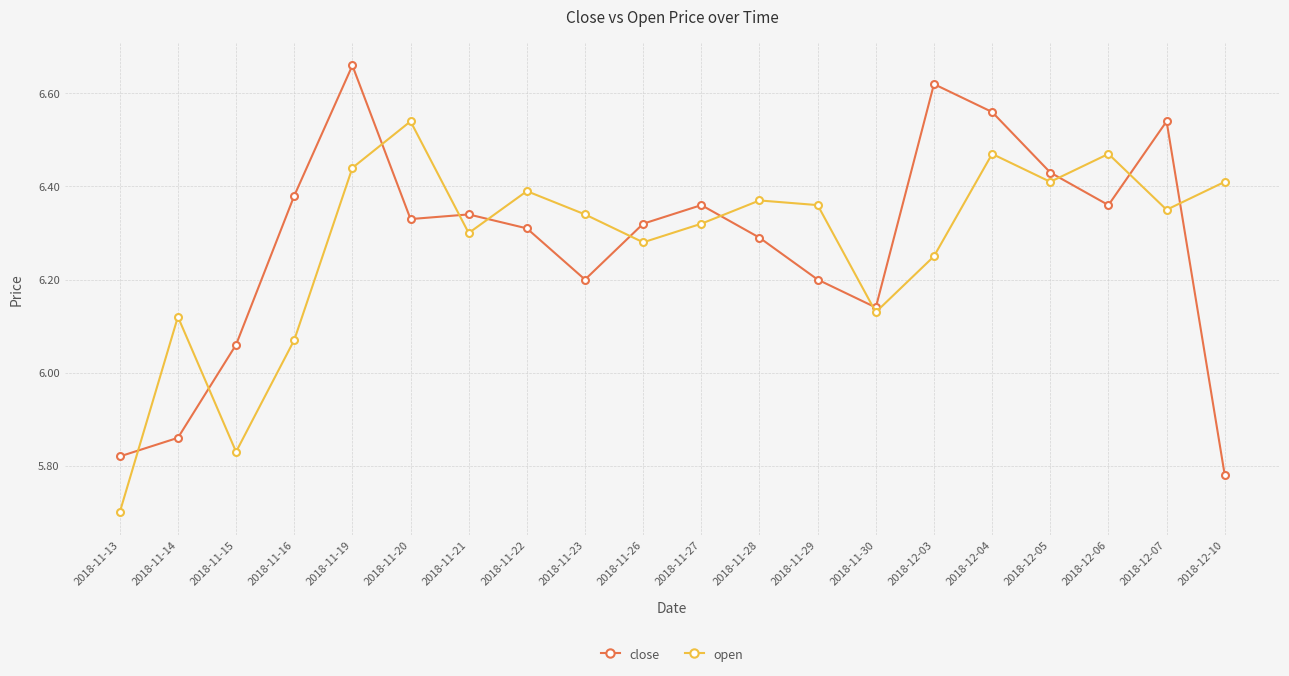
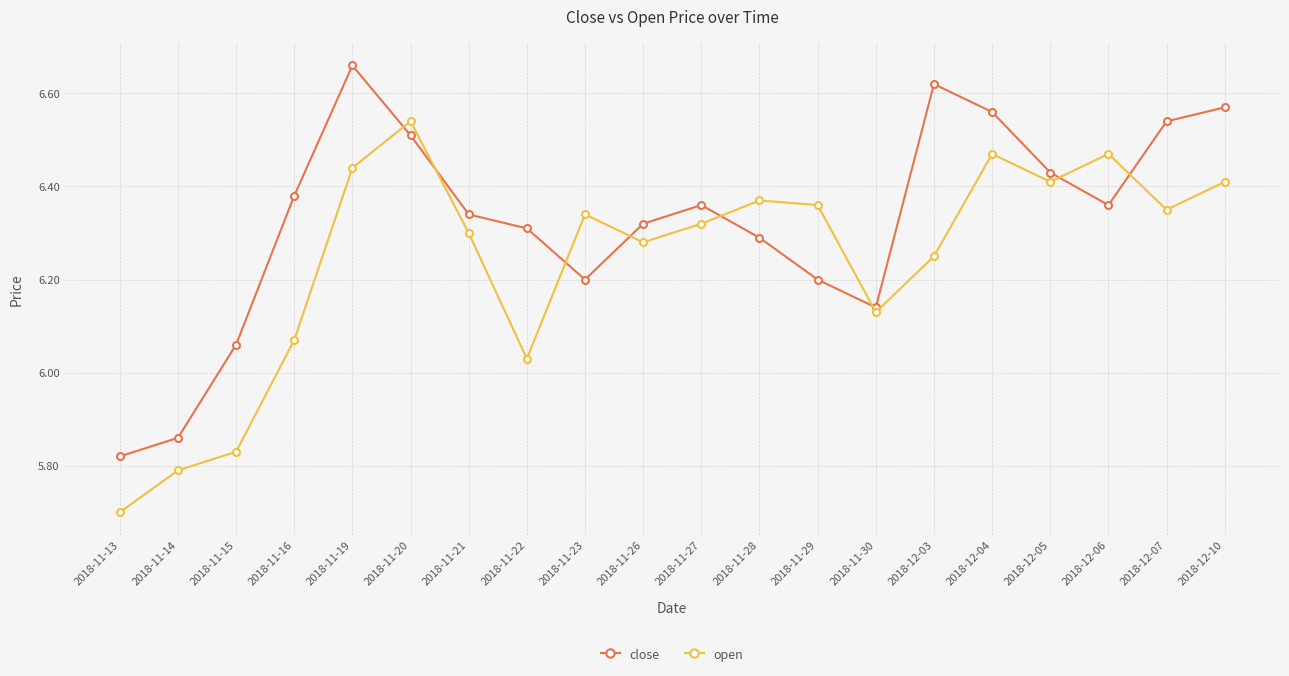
  {
    "close": {
      "2018-11-13": 5.82,
      "2018-11-14": 5.86,
      "2018-11-15": 6.06,
      "2018-11-16": 6.38,
      "2018-11-19": 6.66,
-     "2018-11-20": 6.33,
+     "2018-11-20": 6.51,
      "2018-11-21": 6.34,
      "2018-11-22": 6.31,
      "2018-11-23": 6.20,
      "2018-11-26": 6.32,
      "2018-11-27": 6.36,
      "2018-11-28": 6.29,
      "2018-11-29": 6.20,
      "2018-11-30": 6.14,
      "2018-12-03": 6.62,
      "2018-12-04": 6.56,
      "2018-12-05": 6.43,
      "2018-12-06": 6.36,
      "2018-12-07": 6.54,
-     "2018-12-10": 5.78
+     "2018-12-10": 6.57
    },
    "open": {
      "2018-11-13": 5.70,
-     "2018-11-14": 6.12,
+     "2018-11-14": 5.79,
      "2018-11-15": 5.83,
      "2018-11-16": 6.07,
      "2018-11-19": 6.44,
      "2018-11-20": 6.54,
      "2018-11-21": 6.30,
-     "2018-11-22": 6.39,
+     "2018-11-22": 6.03,
      "2018-11-23": 6.34,
      "2018-11-26": 6.28,
      "2018-11-27": 6.32,
      "2018-11-28": 6.37,
      "2018-11-29": 6.36,
      "2018-11-30": 6.13,
      "2018-12-03": 6.25,
      "2018-12-04": 6.47,
      "2018-12-05": 6.41,
      "2018-12-06": 6.47,
      "2018-12-07": 6.35,
      "2018-12-10": 6.41
    }
  }
